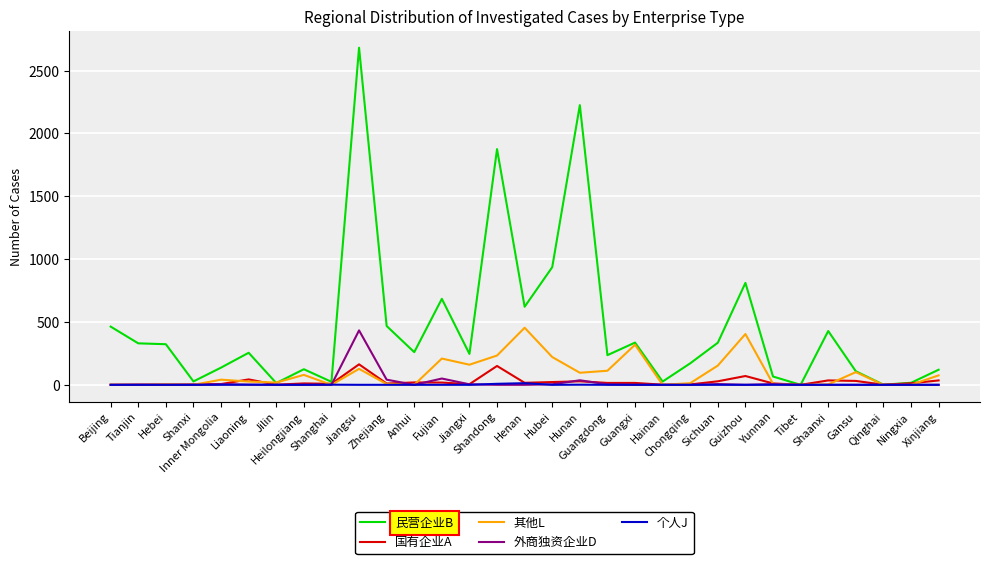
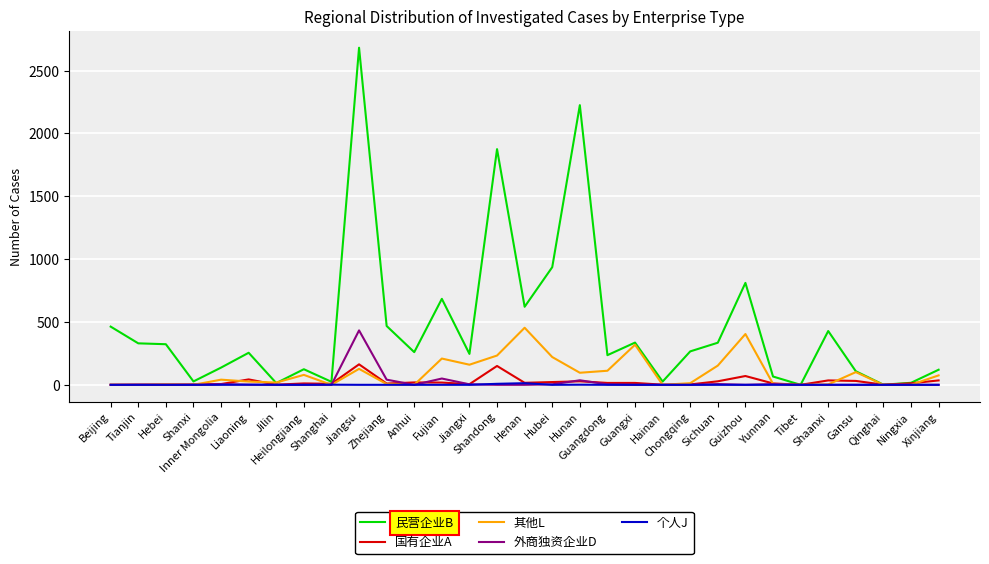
  {
    "民营企业B": {
      "Beijing": 460,
      "Tianjin": 330,
      "Hebei": 320,
      "Shanxi": 30,
      "Inner Mongolia": 140,
      "Liaoning": 260,
      "Heilongjiang": 120,
      "Jiangsu": 2680,
      "Zhejiang": 470,
      "Anhui": 260,
      "Fujian": 680,
      "Jiangxi": 250,
      "Shandong": 1880,
      "Henan": 620,
      "Hubei": 940,
      "Hunan": 2230,
      "Guangdong": 240,
      "Hainan": 30,
-     "Chongqing": 170,
+     "Chongqing": 270,
      "Sichuan": 340,
      "Guizhou": 810,
      "Yunnan": 70,
      "Shaanxi": 430,
      "Xinjiang": 120
    },
    "国有企业A": {
      "Jiangsu": 160,
      "Shandong": 150,
      "Sichuan": 30,
      "Guizhou": 70,
      "Shaanxi": 40,
      "Gansu": 30,
      "Xinjiang": 40
    },
    "其他L": {
      "Inner Mongolia": 40,
      "Heilongjiang": 80,
      "Jiangsu": 130,
      "Fujian": 210,
      "Jiangxi": 160,
      "Shandong": 230,
      "Henan": 450,
      "Hubei": 220,
      "Hunan": 100,
      "Guangdong": 110,
      "Sichuan": 150,
      "Guizhou": 400,
      "Xinjiang": 80
    },
    "外商独资企业D": {
      "Jiangsu": 430,
      "Zhejiang": 40,
      "Fujian": 50
    },
    "个人J": {
      "Jiangsu": 0,
      "Hunan": 0
    }
  }
